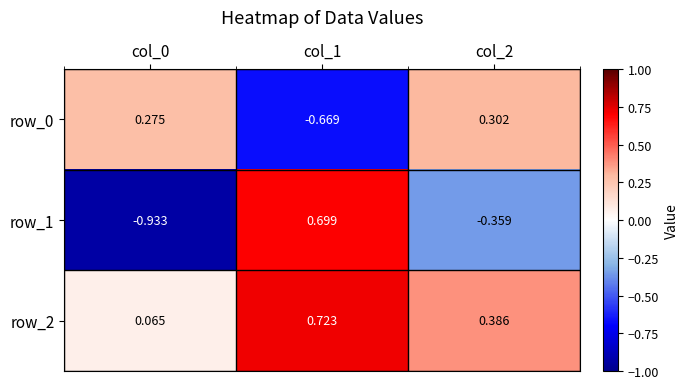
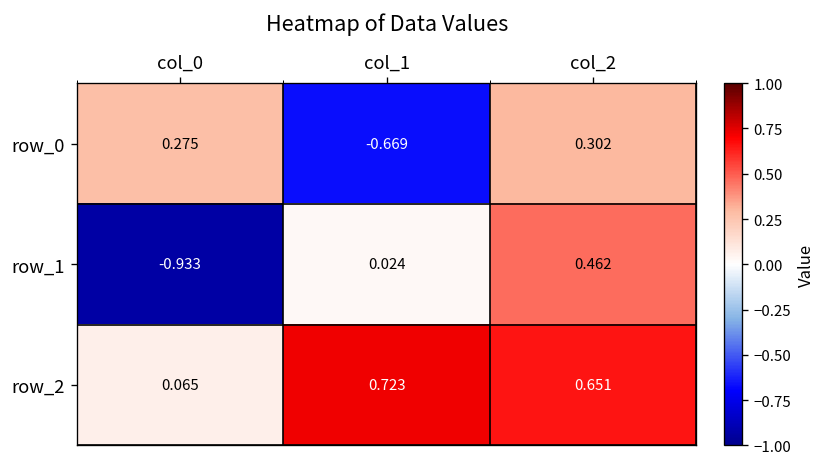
  {
    "row_0": {
      "col_0": 0.275,
      "col_1": -0.669,
      "col_2": 0.302
    },
    "row_1": {
      "col_0": -0.933,
-     "col_1": 0.699,
-     "col_2": -0.359
+     "col_1": 0.024,
+     "col_2": 0.462
    },
    "row_2": {
      "col_0": 0.065,
      "col_1": 0.723,
-     "col_2": 0.386
+     "col_2": 0.651
    }
  }
